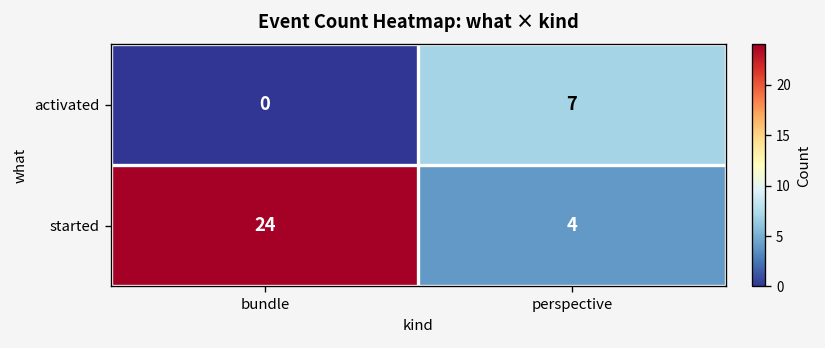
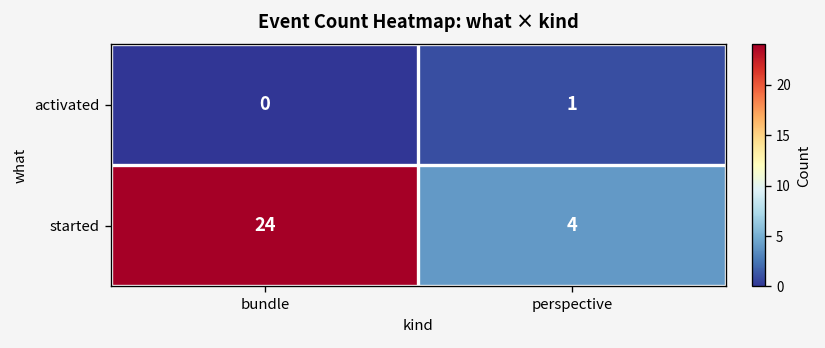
  {
    "activated": {
      "bundle": 0,
-     "perspective": 7
+     "perspective": 1
    },
    "started": {
      "bundle": 24,
      "perspective": 4
    }
  }
